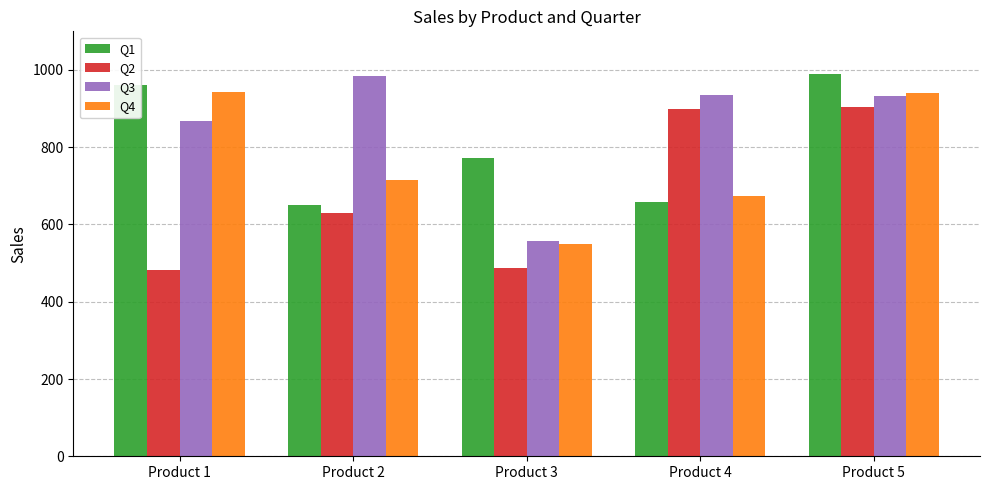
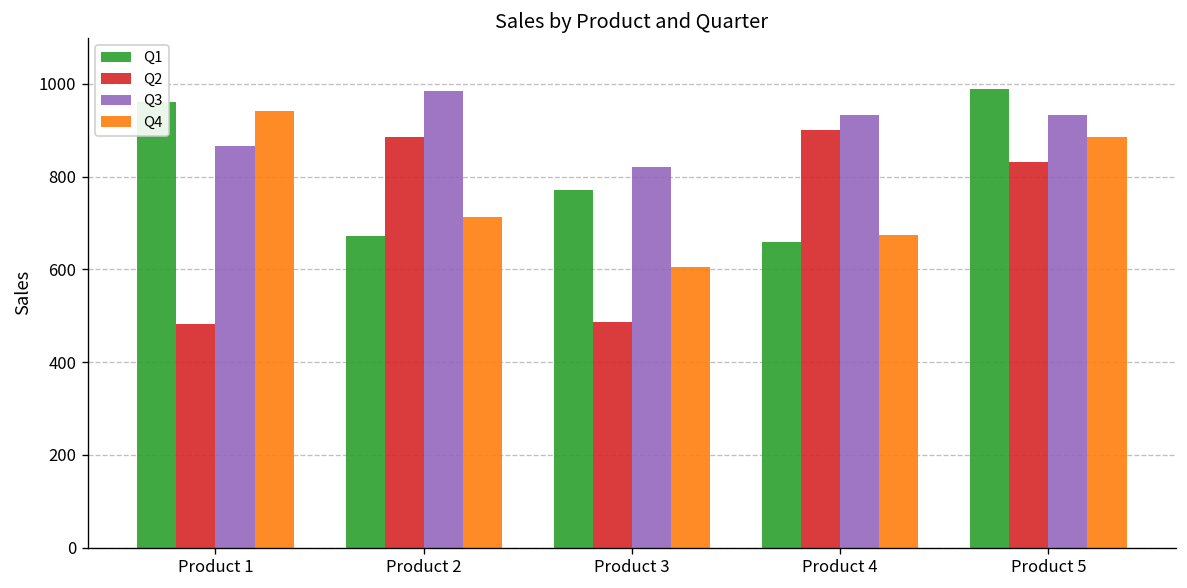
  {
    "Q1": {
-     "Product 2": 650,
+     "Product 2": 670,
      "Product 3": 770,
      "Product 4": 660,
      "Product 5": 990
    },
    "Q2": {
      "Product 1": 480,
-     "Product 2": 630,
+     "Product 2": 890,
      "Product 3": 490,
      "Product 4": 900,
-     "Product 5": 900
+     "Product 5": 830
    },
    "Q3": {
      "Product 1": 870,
      "Product 2": 990,
-     "Product 3": 560,
+     "Product 3": 820,
      "Product 4": 930,
      "Product 5": 930
    },
    "Q4": {
      "Product 1": 940,
      "Product 2": 710,
-     "Product 3": 550,
+     "Product 3": 610,
      "Product 4": 680,
-     "Product 5": 940
+     "Product 5": 890
    }
  }
